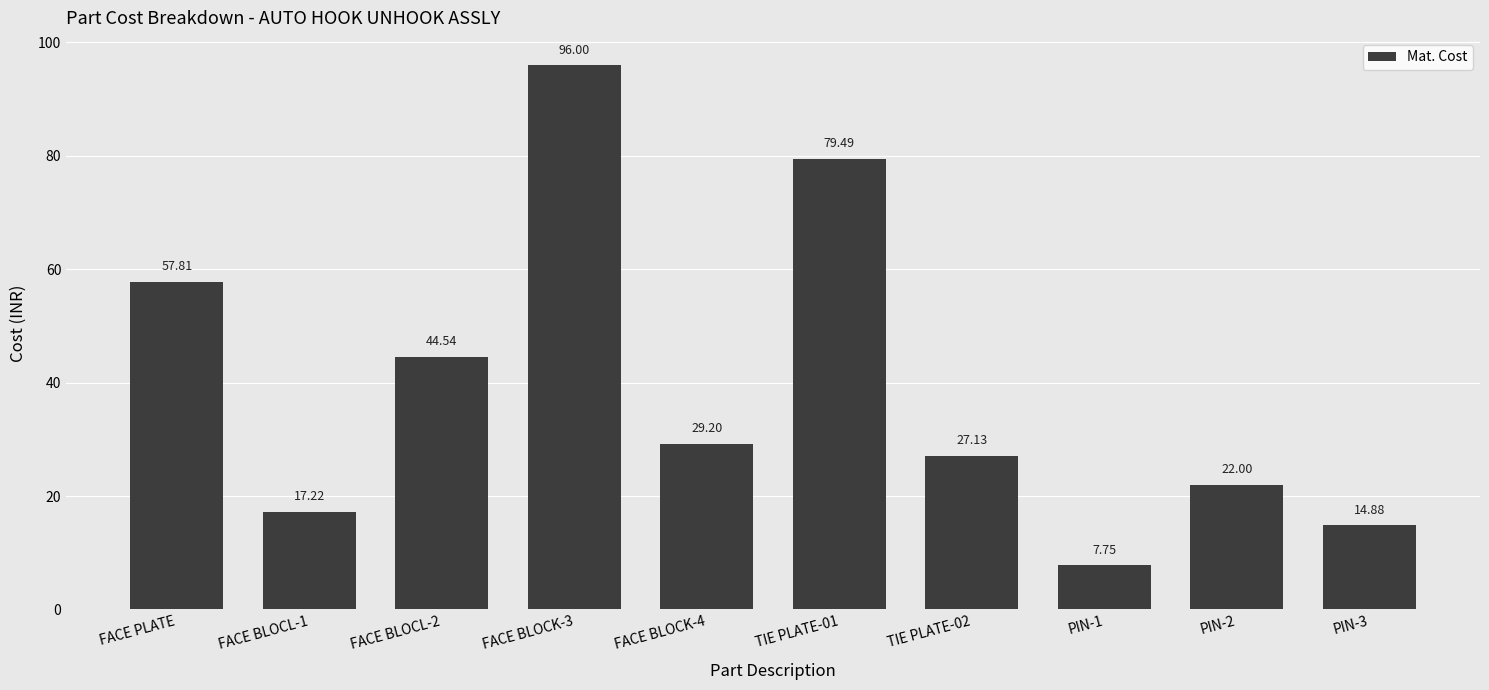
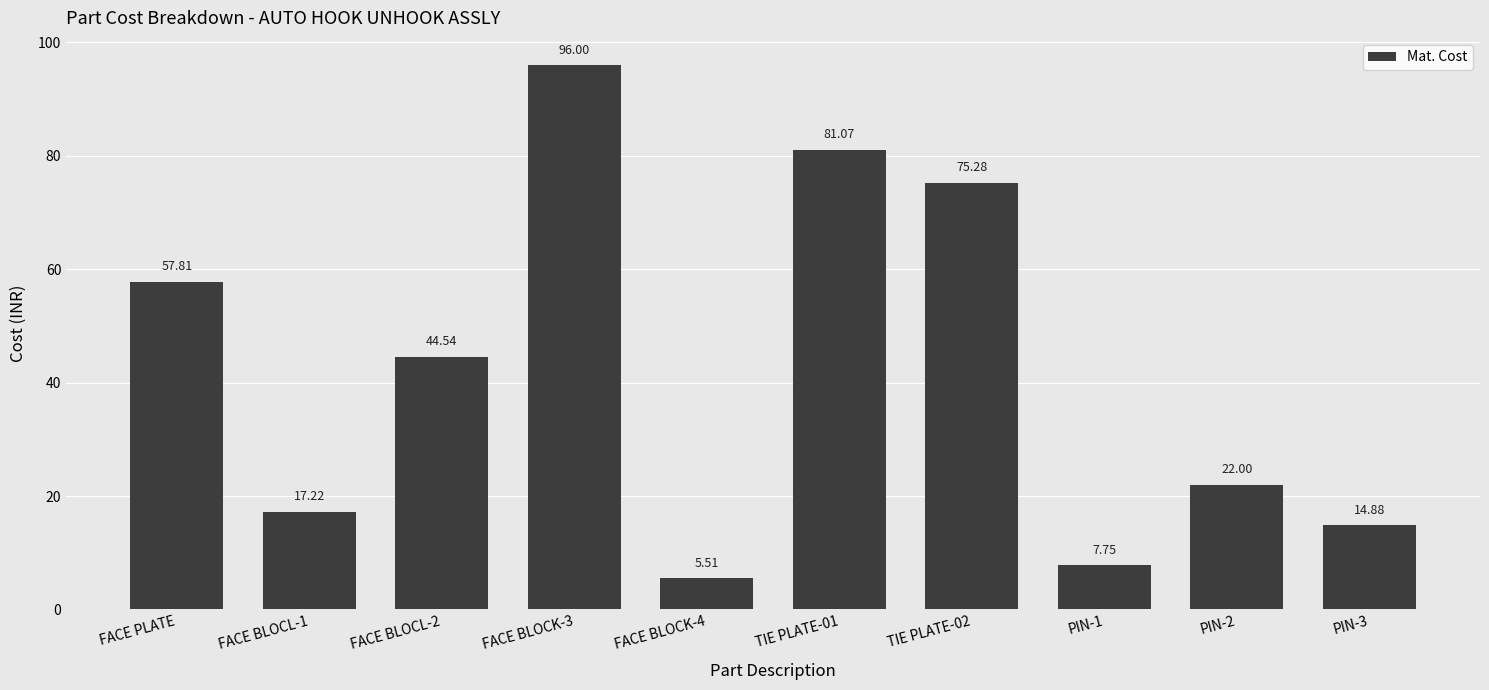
  {
    "FACE PLATE": 57.81,
    "FACE BLOCL-1": 17.22,
    "FACE BLOCL-2": 44.54,
    "FACE BLOCK-3": 96.00,
-   "FACE BLOCK-4": 29.20,
-   "TIE PLATE-01": 79.49,
-   "TIE PLATE-02": 27.13,
+   "FACE BLOCK-4": 5.51,
+   "TIE PLATE-01": 81.07,
+   "TIE PLATE-02": 75.28,
    "PIN-1": 7.75,
    "PIN-2": 22.00,
    "PIN-3": 14.88
  }
